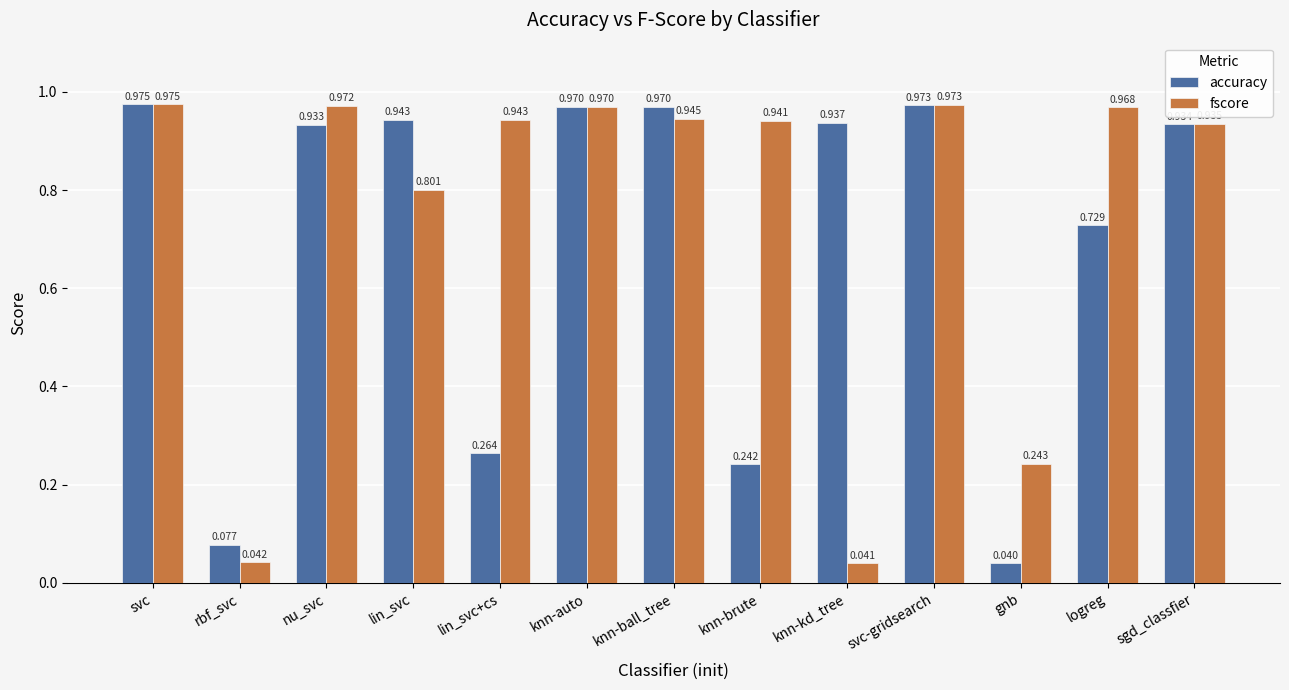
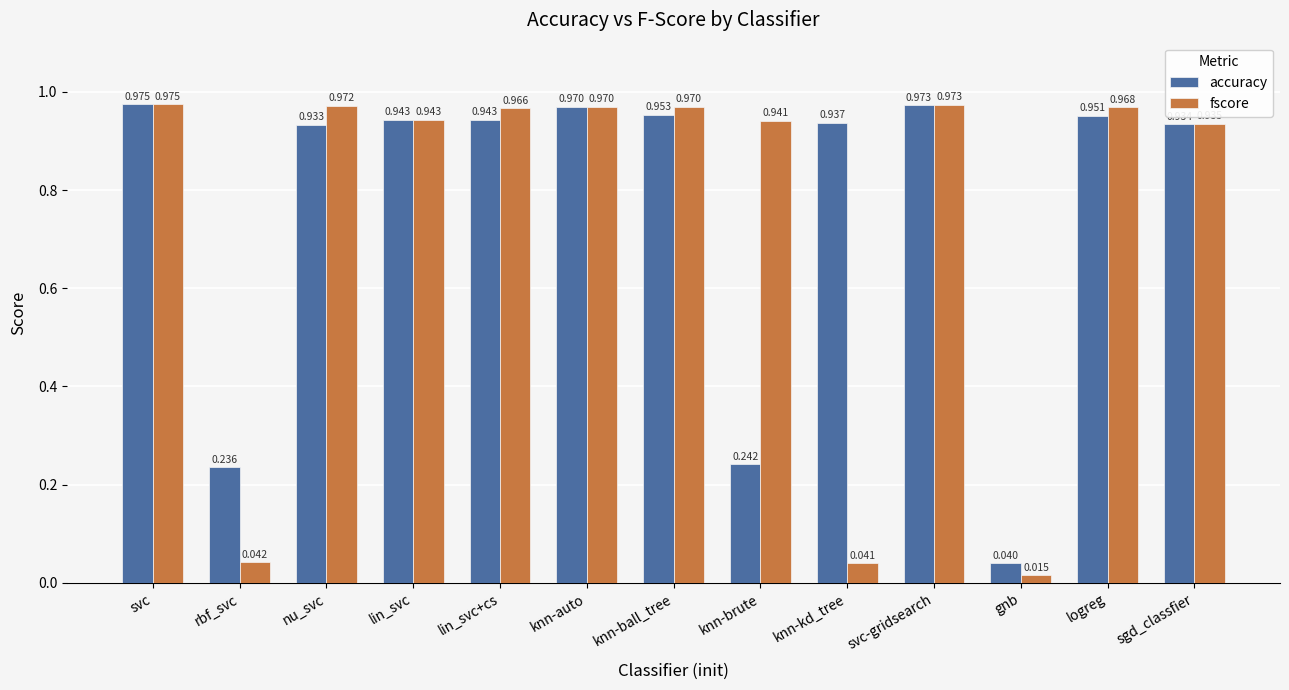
  {
    "accuracy": {
      "svc": 0.975,
-     "rbf_svc": 0.077,
+     "rbf_svc": 0.236,
      "nu_svc": 0.933,
      "lin_svc": 0.943,
-     "lin_svc+cs": 0.264,
+     "lin_svc+cs": 0.943,
      "knn-auto": 0.970,
-     "knn-ball_tree": 0.970,
+     "knn-ball_tree": 0.953,
      "knn-brute": 0.242,
      "knn-kd_tree": 0.937,
      "svc-gridsearch": 0.973,
      "gnb": 0.040,
-     "logreg": 0.729
+     "logreg": 0.951
    },
    "fscore": {
      "svc": 0.975,
      "rbf_svc": 0.042,
      "nu_svc": 0.972,
-     "lin_svc": 0.801,
-     "lin_svc+cs": 0.943,
+     "lin_svc": 0.943,
+     "lin_svc+cs": 0.966,
      "knn-auto": 0.970,
-     "knn-ball_tree": 0.945,
+     "knn-ball_tree": 0.970,
      "knn-brute": 0.941,
      "knn-kd_tree": 0.041,
      "svc-gridsearch": 0.973,
-     "gnb": 0.243,
+     "gnb": 0.015,
      "logreg": 0.968
    }
  }
